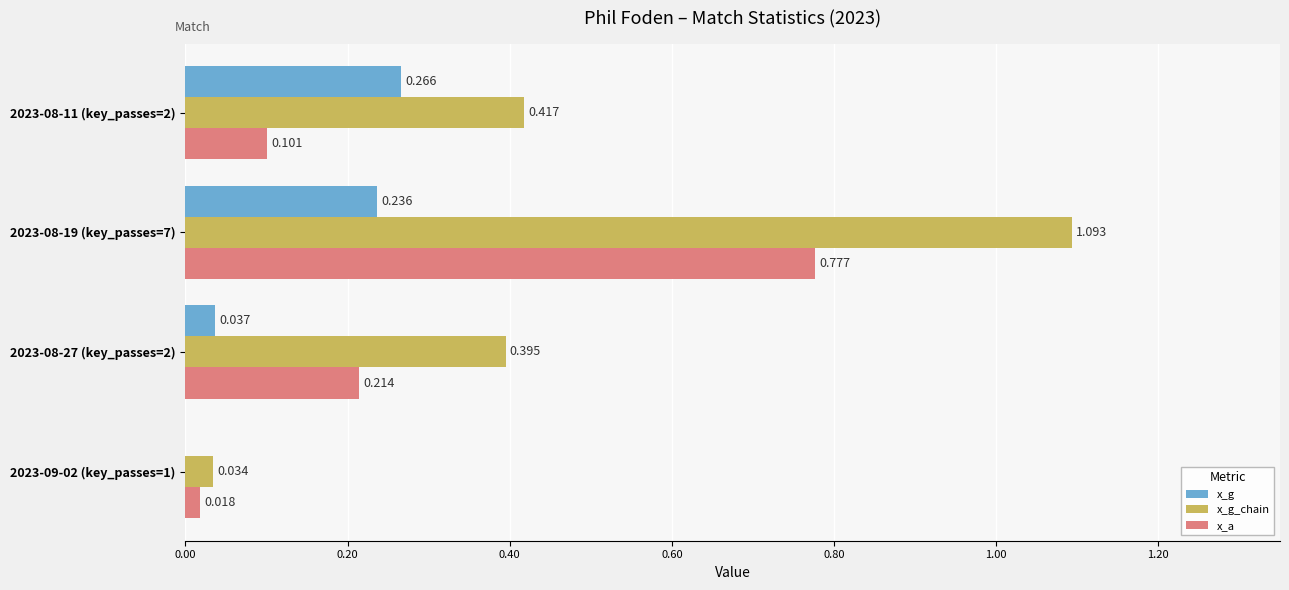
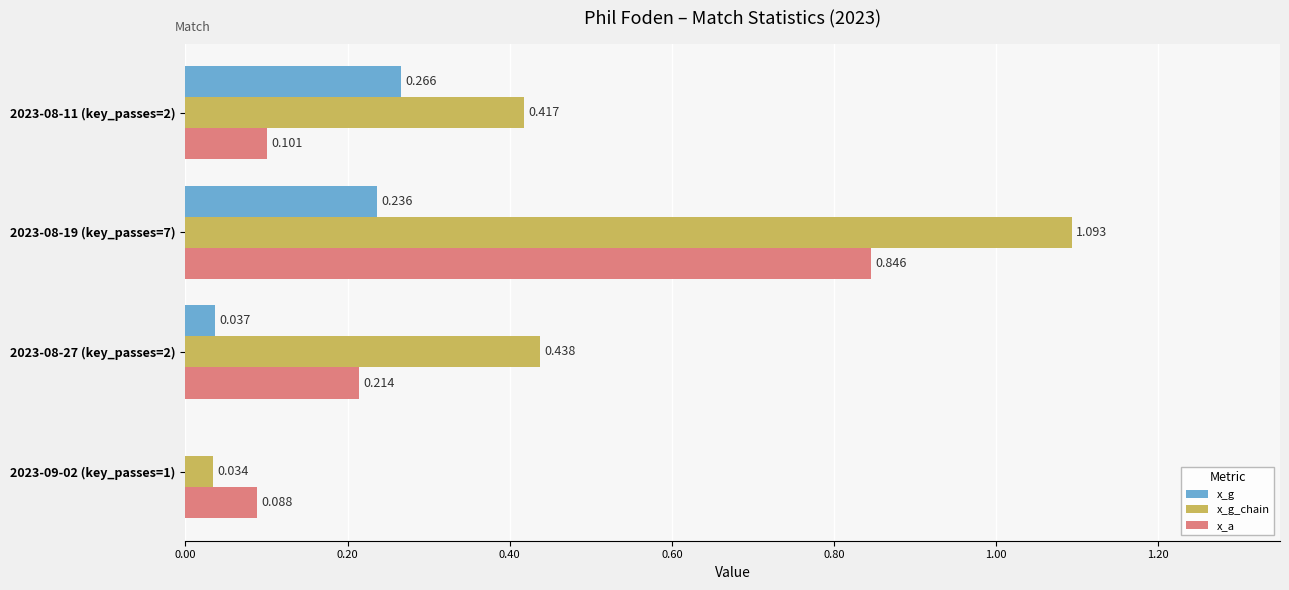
  {
    "x_g": {
      "2023-08-11 (key_passes=2)": 0.266,
      "2023-08-19 (key_passes=7)": 0.236,
      "2023-08-27 (key_passes=2)": 0.037
    },
    "x_g_chain": {
      "2023-08-11 (key_passes=2)": 0.417,
      "2023-08-19 (key_passes=7)": 1.093,
-     "2023-08-27 (key_passes=2)": 0.395,
+     "2023-08-27 (key_passes=2)": 0.438,
      "2023-09-02 (key_passes=1)": 0.034
    },
    "x_a": {
      "2023-08-11 (key_passes=2)": 0.101,
-     "2023-08-19 (key_passes=7)": 0.777,
+     "2023-08-19 (key_passes=7)": 0.846,
      "2023-08-27 (key_passes=2)": 0.214,
-     "2023-09-02 (key_passes=1)": 0.018
+     "2023-09-02 (key_passes=1)": 0.088
    }
  }
